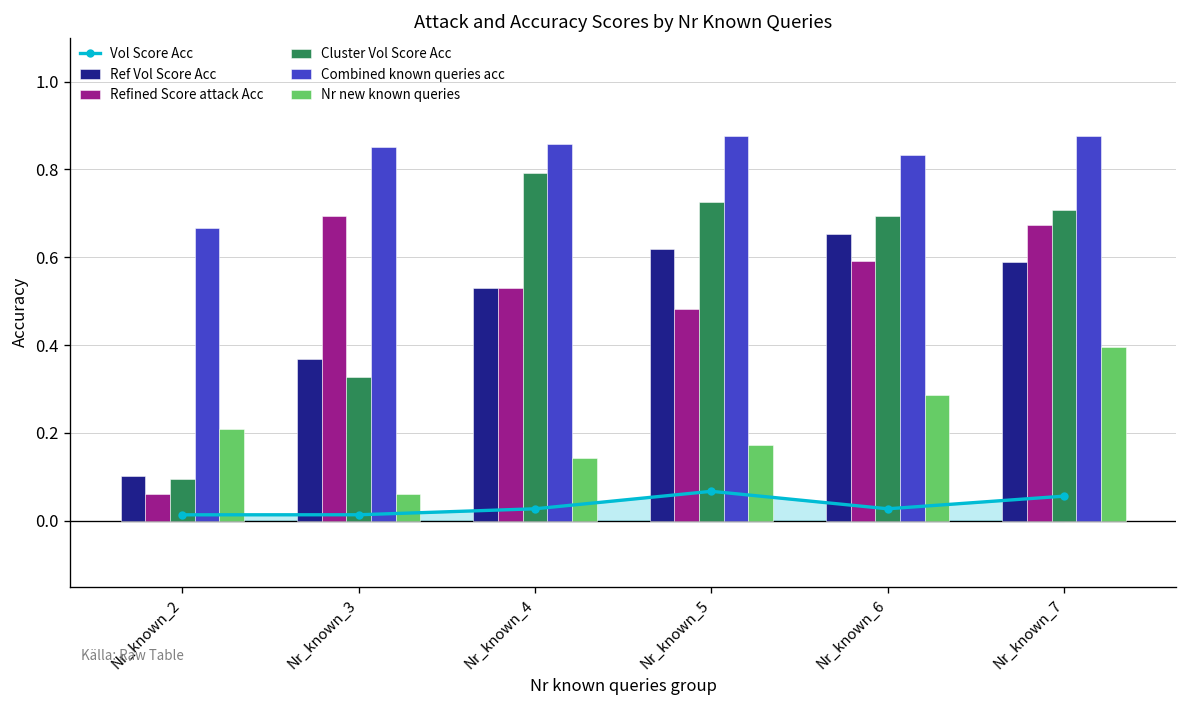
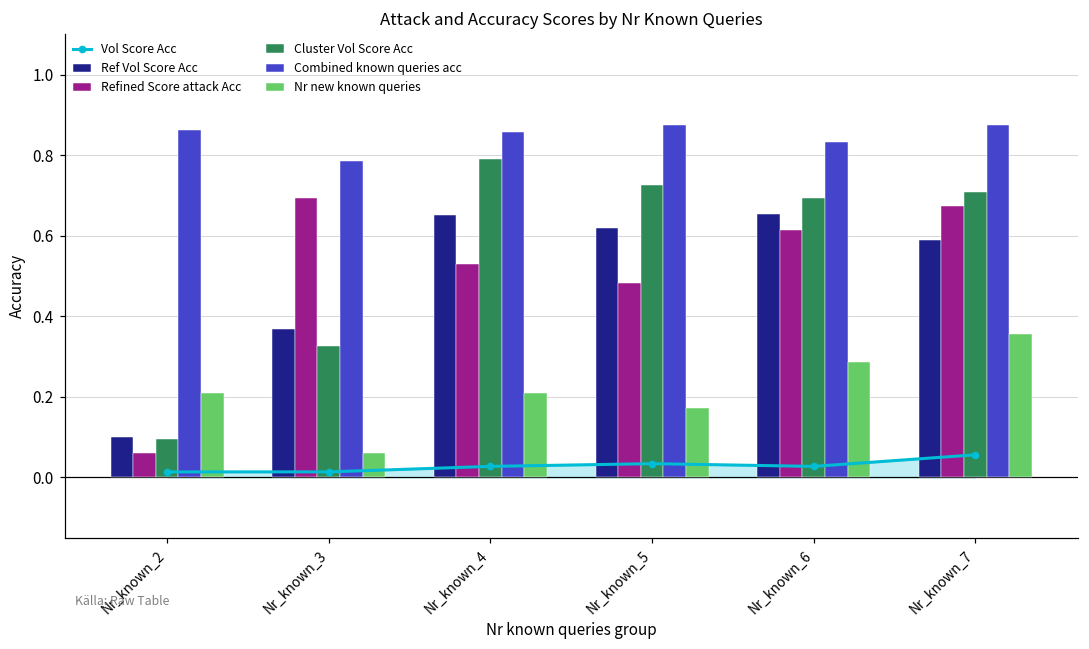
  {
    "Ref Vol Score Acc": {
      "Nr_known_2": 0.10,
      "Nr_known_3": 0.37,
-     "Nr_known_4": 0.53,
+     "Nr_known_4": 0.65,
      "Nr_known_5": 0.62,
      "Nr_known_6": 0.65,
      "Nr_known_7": 0.59
    },
    "Vol Score Acc": {
      "Nr_known_2": 0.01,
      "Nr_known_3": 0.01,
      "Nr_known_4": 0.03,
-     "Nr_known_5": 0.07,
+     "Nr_known_5": 0.03,
      "Nr_known_6": 0.03,
      "Nr_known_7": 0.06
    },
    "Refined Score attack Acc": {
      "Nr_known_2": 0.06,
      "Nr_known_3": 0.69,
      "Nr_known_4": 0.53,
      "Nr_known_5": 0.48,
-     "Nr_known_6": 0.59,
+     "Nr_known_6": 0.61,
      "Nr_known_7": 0.67
    },
    "Cluster Vol Score Acc": {
      "Nr_known_2": 0.09,
      "Nr_known_3": 0.33,
      "Nr_known_4": 0.79,
      "Nr_known_5": 0.73,
      "Nr_known_6": 0.69,
      "Nr_known_7": 0.71
    },
    "Combined known queries acc": {
-     "Nr_known_2": 0.67,
-     "Nr_known_3": 0.85,
+     "Nr_known_2": 0.86,
+     "Nr_known_3": 0.79,
      "Nr_known_4": 0.86,
      "Nr_known_5": 0.88,
      "Nr_known_6": 0.83,
      "Nr_known_7": 0.88
    },
    "Nr new known queries": {
      "Nr_known_2": 0.21,
      "Nr_known_3": 0.06,
-     "Nr_known_4": 0.14,
+     "Nr_known_4": 0.21,
      "Nr_known_5": 0.17,
      "Nr_known_6": 0.29,
-     "Nr_known_7": 0.40
+     "Nr_known_7": 0.36
    }
  }
